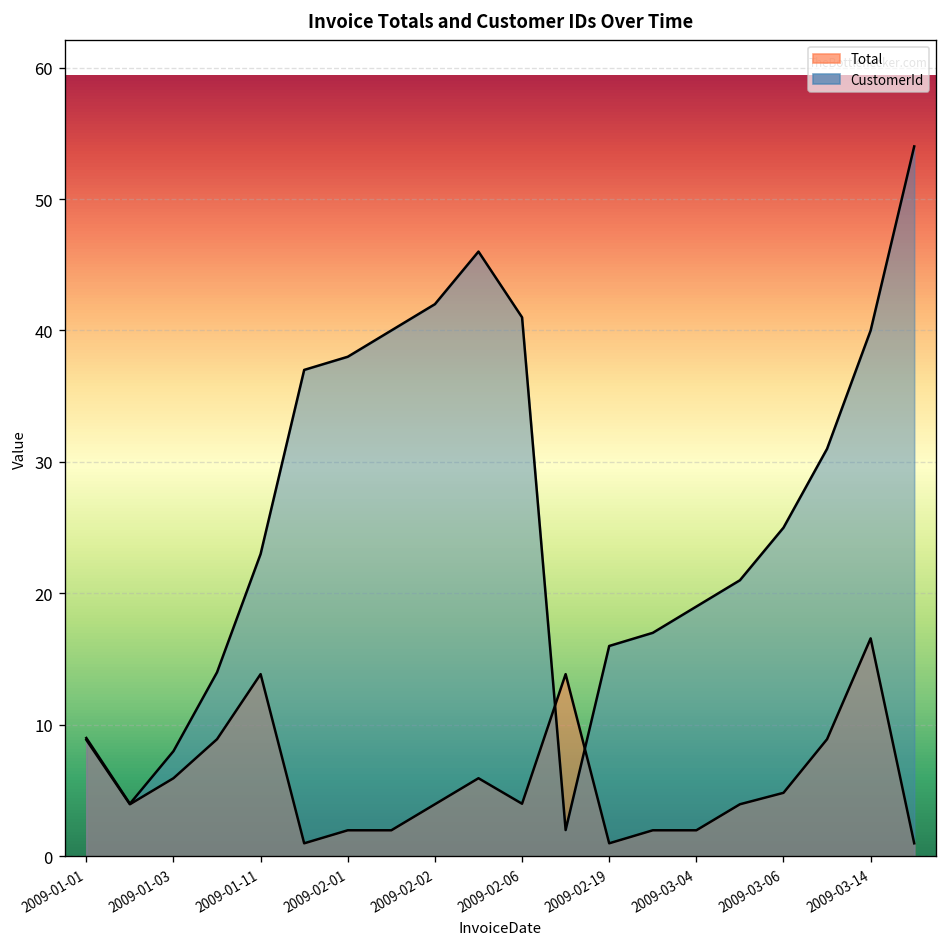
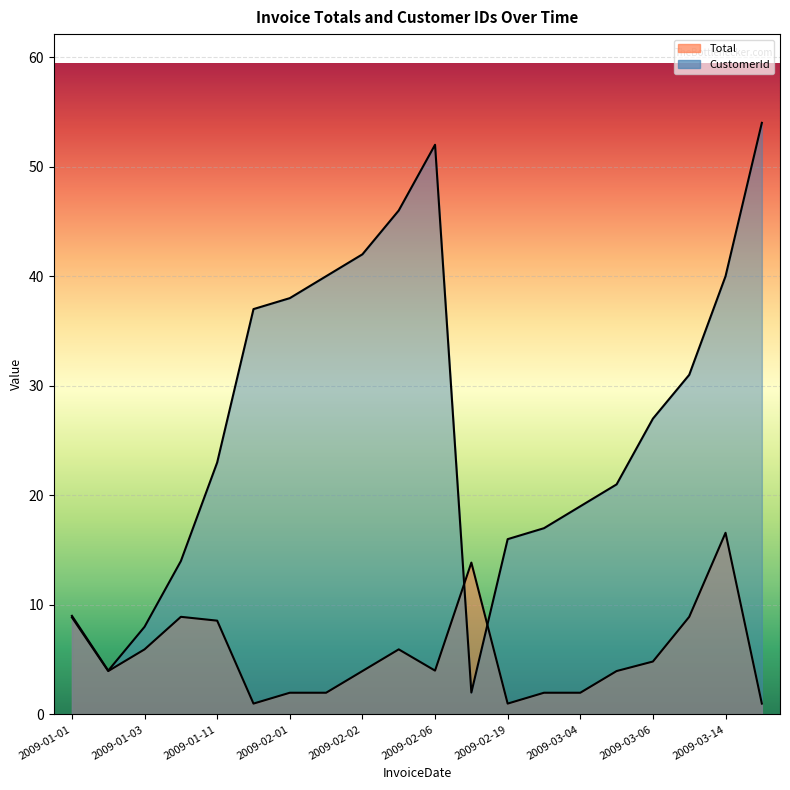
  {
    "Total": {
      "2009-01-03": 5.9,
-     "2009-01-11": 13.9,
+     "2009-01-11": 8.6,
      "2009-02-02": 4.0,
      "2009-02-06": 4.0,
      "2009-02-19": 1.0,
      "2009-03-06": 4.8,
      "2009-03-14": 16.6
    },
    "CustomerId": {
      "2009-01-03": 8,
      "2009-01-11": 23,
      "2009-02-02": 42,
-     "2009-02-06": 41,
+     "2009-02-06": 52,
      "2009-02-19": 16,
-     "2009-03-06": 25,
+     "2009-03-06": 27,
      "2009-03-14": 40
    }
  }
